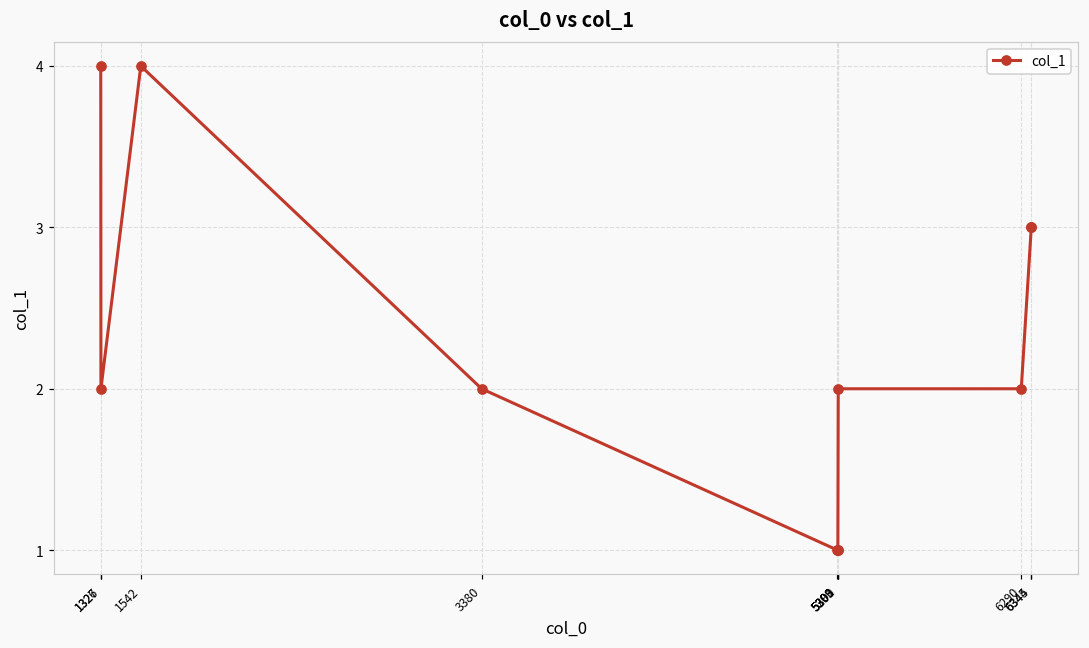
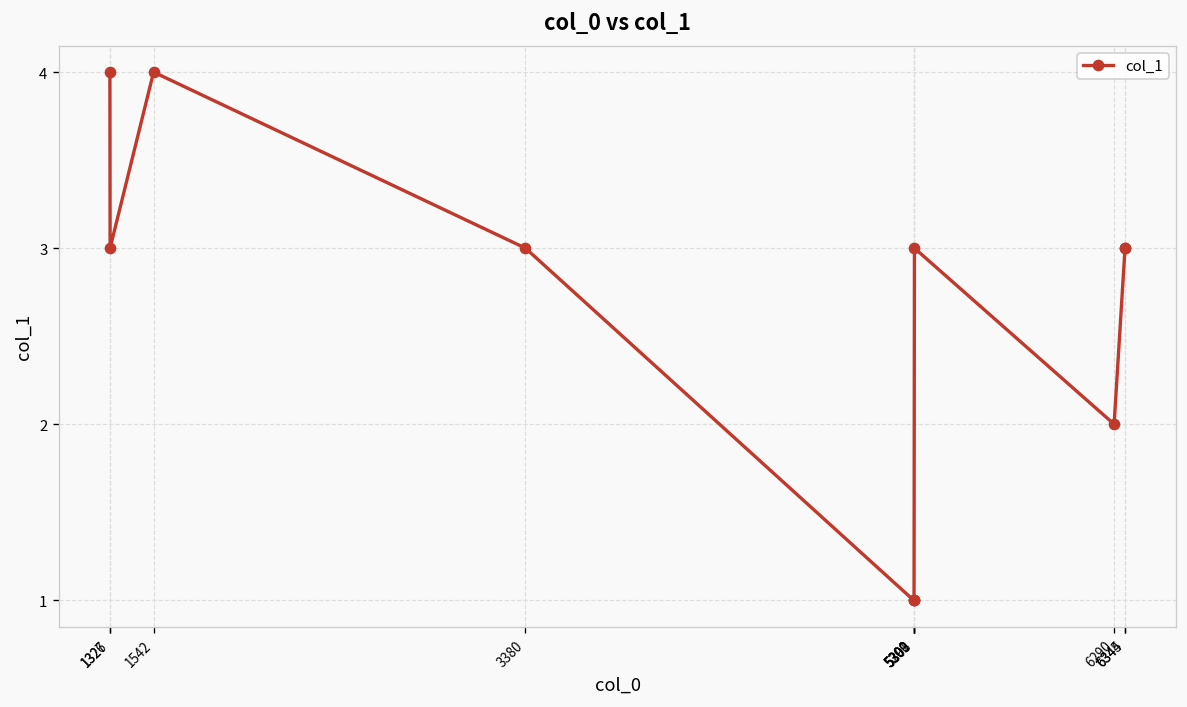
  {
    "1326": 4,
-   "1327": 2,
+   "1327": 3,
    "1542": 4,
-   "3380": 2,
+   "3380": 3,
    "5299": 1,
    "5300": 1,
    "5301": 1,
-   "5303": 2,
+   "5303": 3,
    "6290": 2,
    "6344": 3,
    "6345": 3
  }
